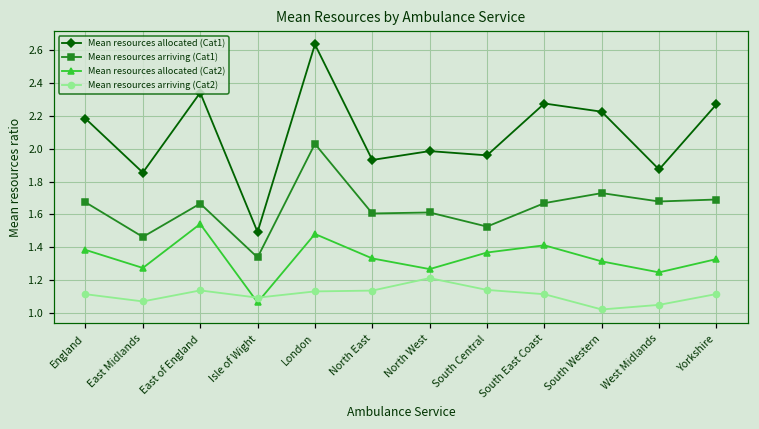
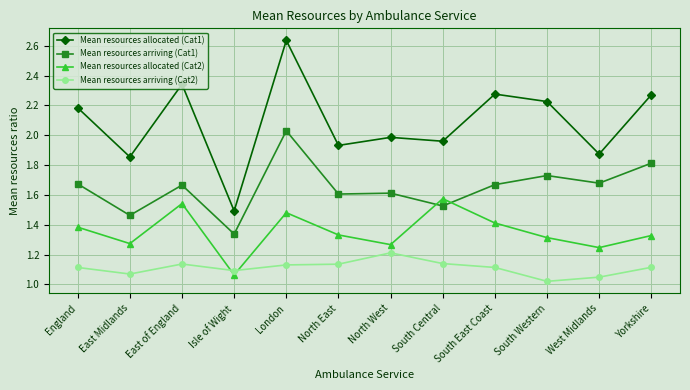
  {
    "Mean resources allocated (Cat1)": {
      "England": 2.18,
      "East Midlands": 1.86,
      "Isle of Wight": 1.49,
      "London": 2.64,
      "North East": 1.93,
      "North West": 1.99,
      "South Central": 1.96,
      "South East Coast": 2.28,
      "South Western": 2.23,
      "West Midlands": 1.87,
      "Yorkshire": 2.27
    },
    "Mean resources arriving (Cat1)": {
      "England": 1.67,
      "East Midlands": 1.46,
      "East of England": 1.67,
      "Isle of Wight": 1.34,
      "London": 2.03,
      "North East": 1.61,
      "North West": 1.61,
      "South Central": 1.53,
      "South East Coast": 1.67,
      "South Western": 1.73,
      "West Midlands": 1.68,
-     "Yorkshire": 1.69
+     "Yorkshire": 1.81
    },
    "Mean resources allocated (Cat2)": {
      "England": 1.38,
      "East Midlands": 1.27,
      "East of England": 1.54,
      "Isle of Wight": 1.06,
      "London": 1.48,
      "North East": 1.33,
      "North West": 1.27,
-     "South Central": 1.37,
+     "South Central": 1.58,
      "South East Coast": 1.41,
      "South Western": 1.31,
      "West Midlands": 1.25,
      "Yorkshire": 1.33
    },
    "Mean resources arriving (Cat2)": {
      "England": 1.11,
      "East Midlands": 1.07,
      "East of England": 1.14,
      "Isle of Wight": 1.09,
      "London": 1.13,
      "North East": 1.14,
      "North West": 1.21,
      "South Central": 1.14,
      "South East Coast": 1.11,
      "South Western": 1.02,
      "West Midlands": 1.05,
      "Yorkshire": 1.12
    }
  }
